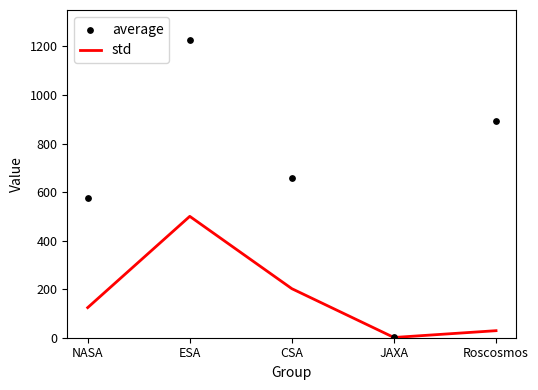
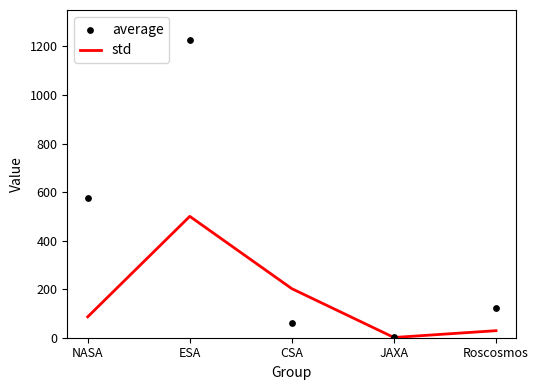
  {
    "std": {
-     "NASA": 120,
+     "NASA": 90,
      "ESA": 500,
      "CSA": 200,
      "Roscosmos": 30
    },
    "average": {
-     "CSA": 660,
-     "Roscosmos": 890
+     "CSA": 60,
+     "Roscosmos": 120
    }
  }
